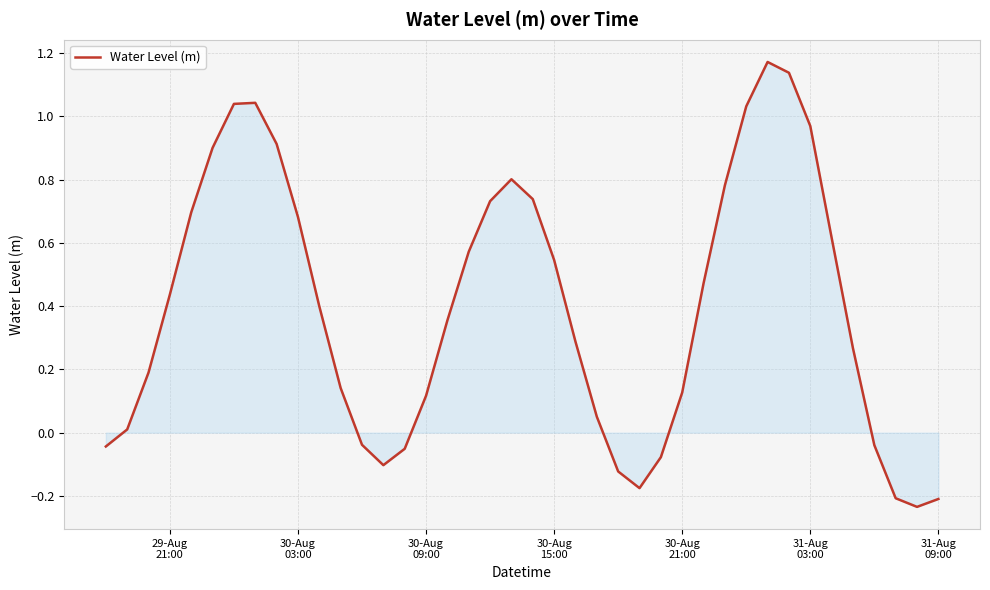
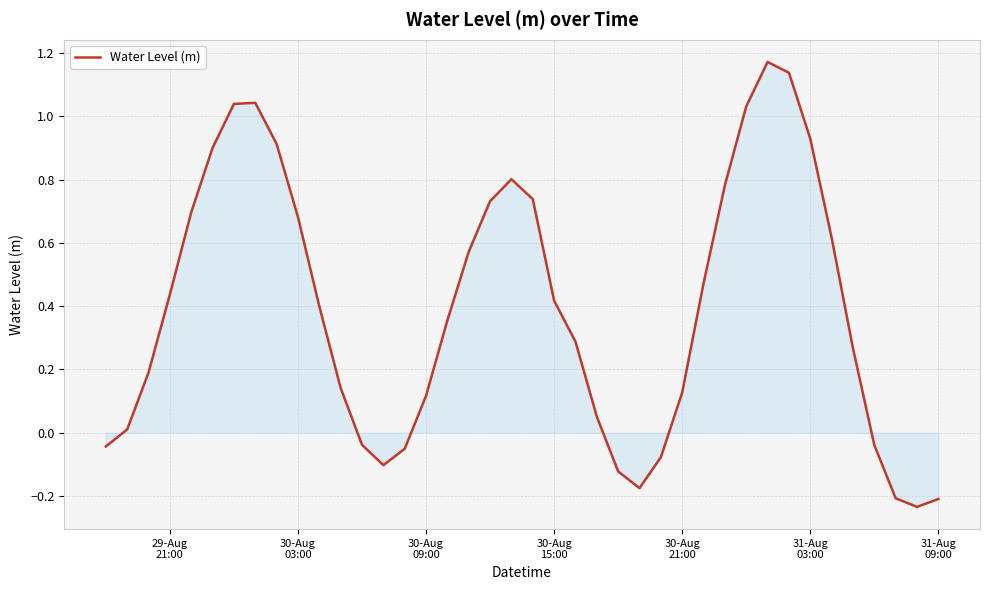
  {
    "Water Level (m)": {
-     "30-Aug 15:00": 0.55,
-     "31-Aug 03:00": 0.97,
+     "30-Aug 15:00": 0.42,
+     "31-Aug 03:00": 0.93,
      "31-Aug 09:00": -0.21
    }
  }
